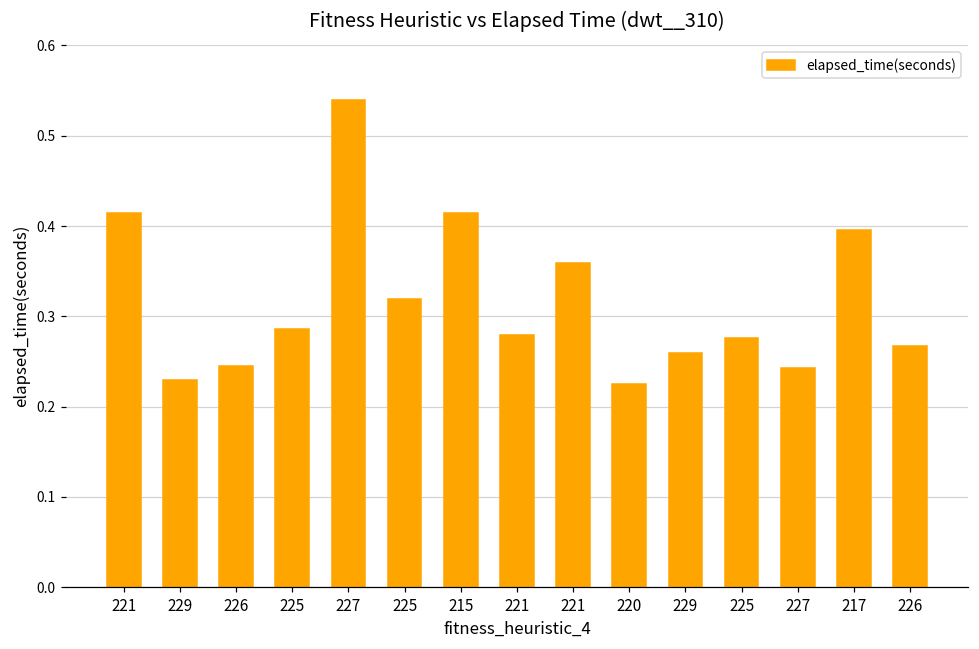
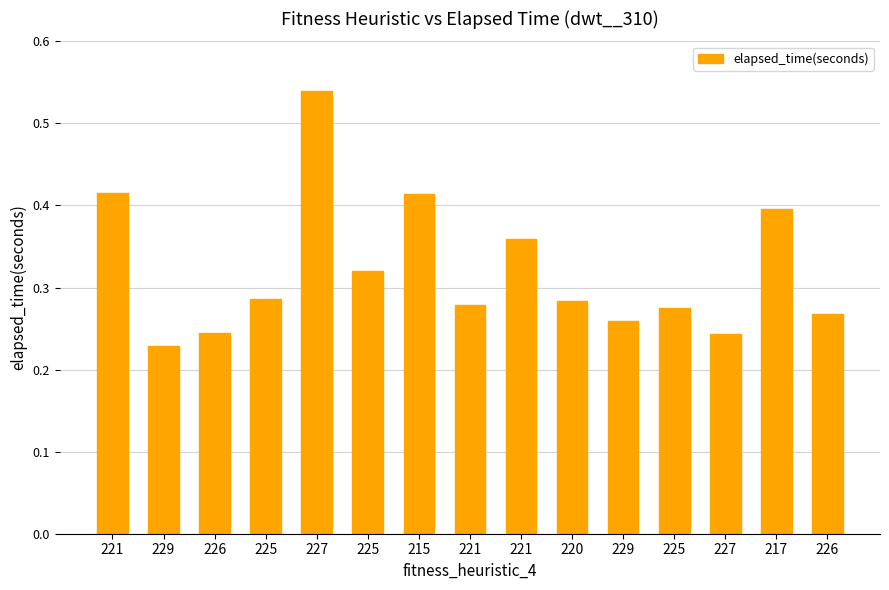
  {
    "215": 0.41,
-   "220": 0.22,
+   "220": 0.28,
    "217": 0.40
  }
